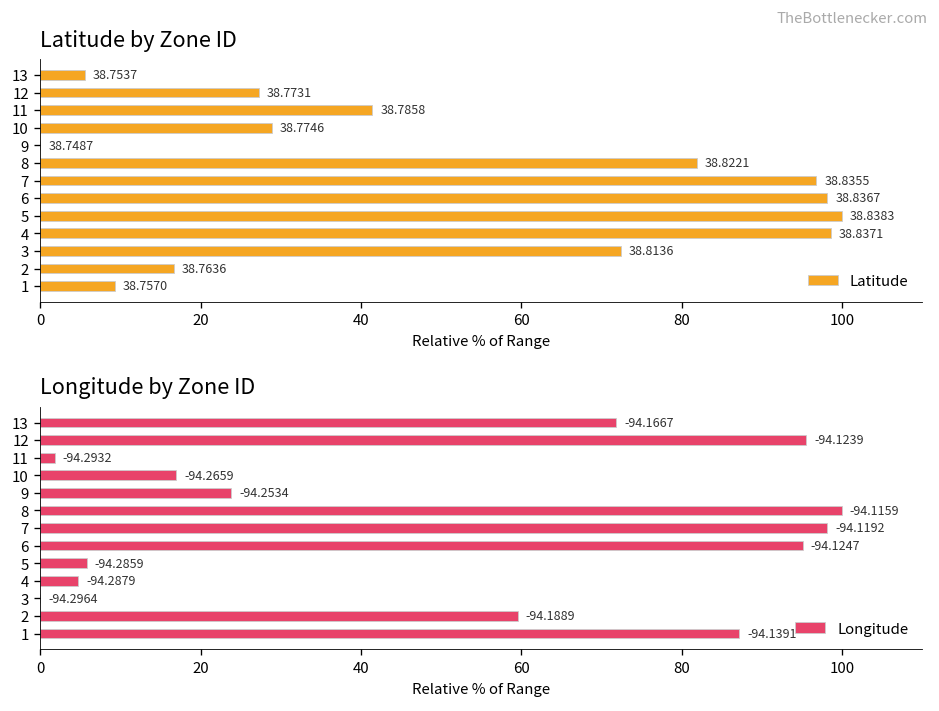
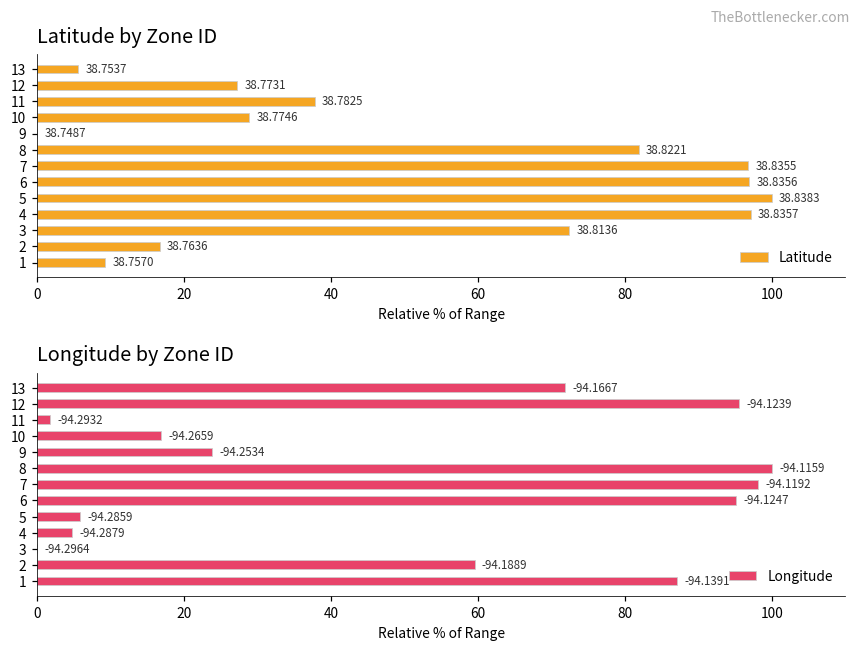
  {
    "Latitude by Zone ID": {
-     "11": 38.7858,
-     "6": 38.8367,
-     "4": 38.8371
+     "11": 38.7825,
+     "6": 38.8356,
+     "4": 38.8357
    }
  }
